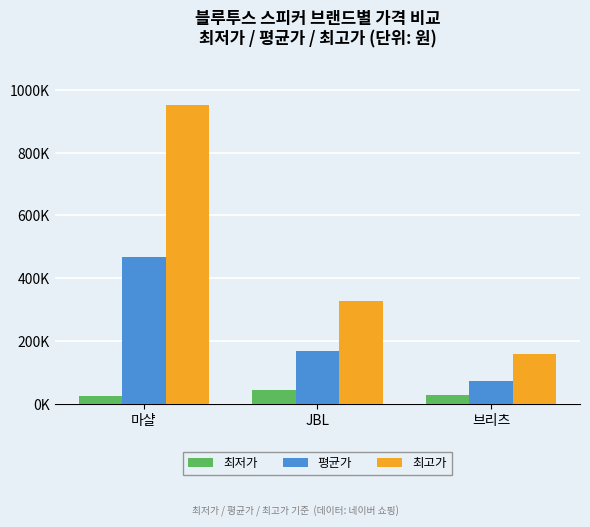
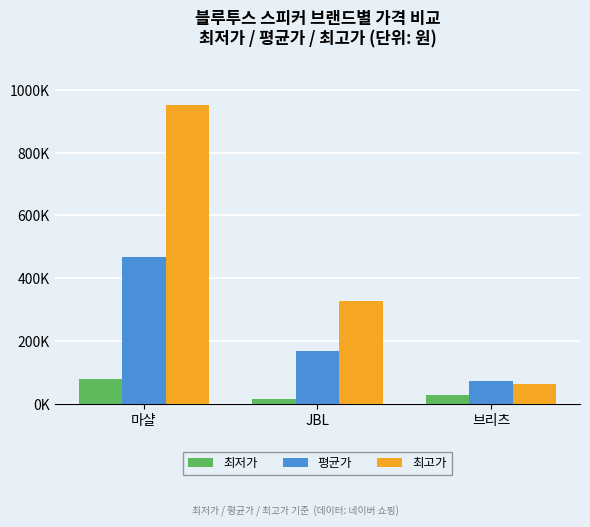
  {
    "최저가": {
-     "마샬": 30000,
-     "JBL": 40000,
+     "마샬": 80000,
+     "JBL": 10000,
      "브리츠": 30000
    },
    "평균가": {
      "마샬": 470000,
      "JBL": 170000,
      "브리츠": 70000
    },
    "최고가": {
      "마샬": 950000,
      "JBL": 330000,
-     "브리츠": 160000
+     "브리츠": 70000
    }
  }
